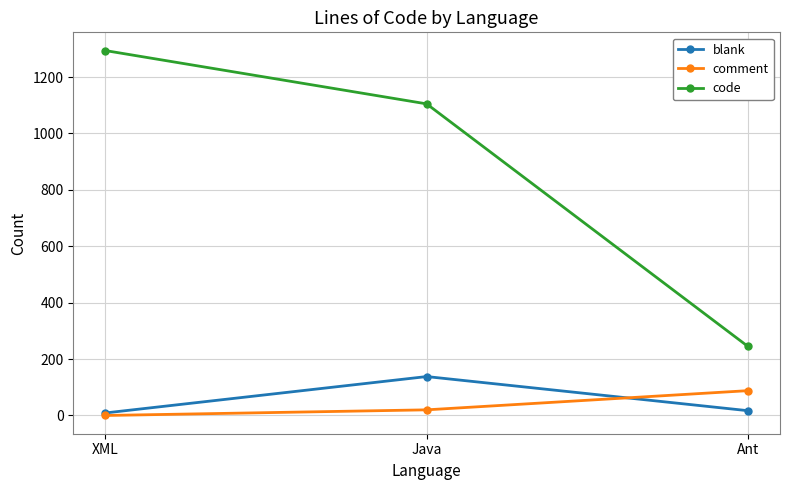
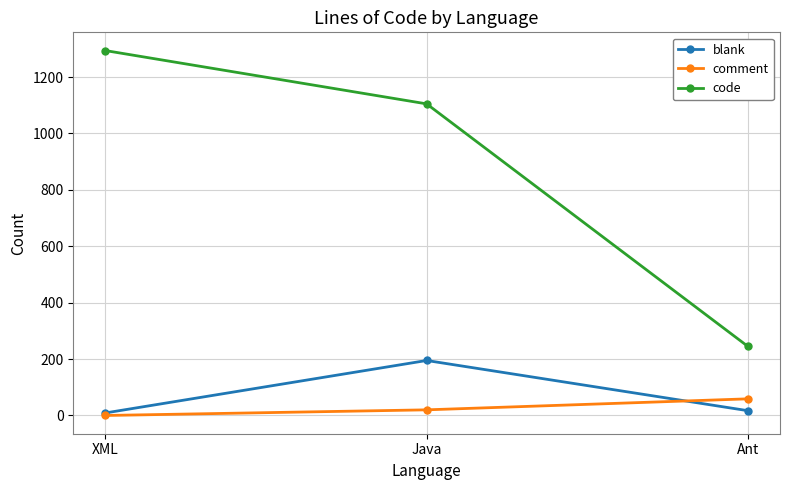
  {
    "blank": {
      "XML": 10,
-     "Java": 140,
+     "Java": 200,
      "Ant": 20
    },
    "comment": {
      "XML": 0,
      "Java": 20,
-     "Ant": 90
+     "Ant": 60
    },
    "code": {
      "XML": 1290,
      "Java": 1110,
      "Ant": 250
    }
  }
